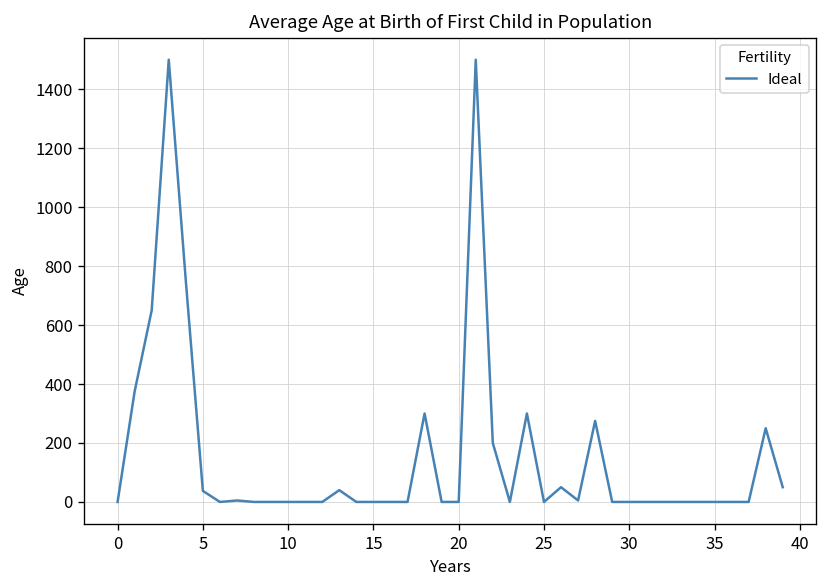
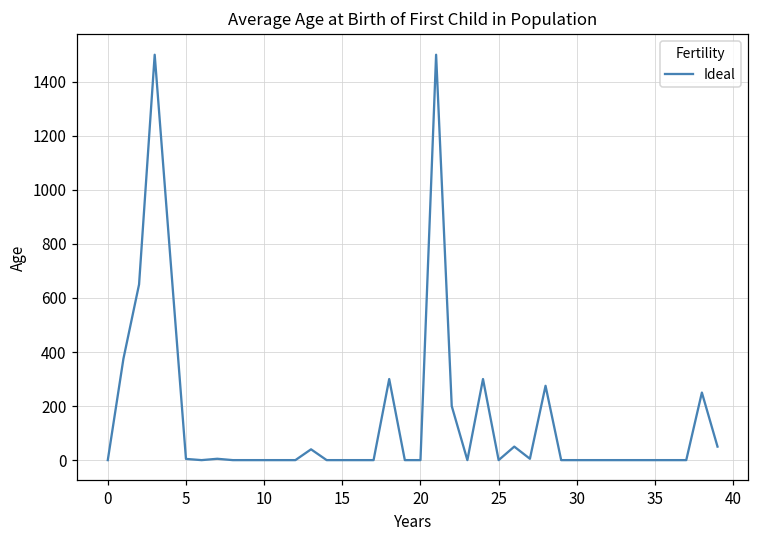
  {
    "0": 0,
-   "5": 40,
+   "5": 0,
    "10": 0,
    "15": 0,
    "20": 0,
    "25": 0,
    "30": 0,
    "35": 0
  }
